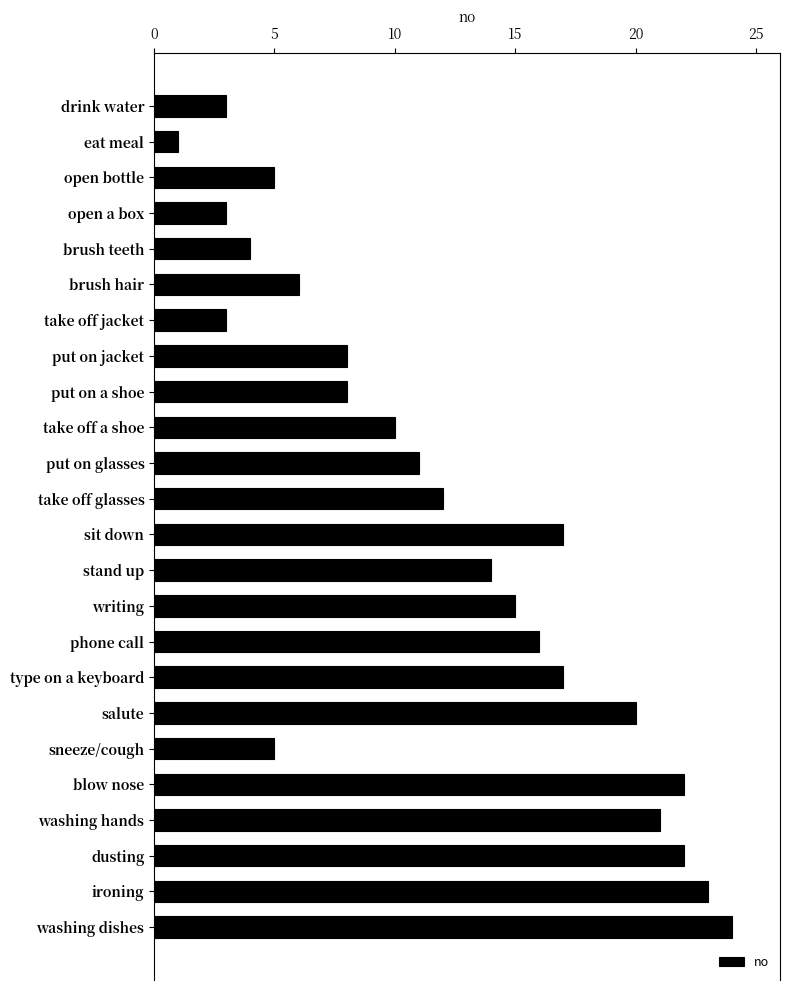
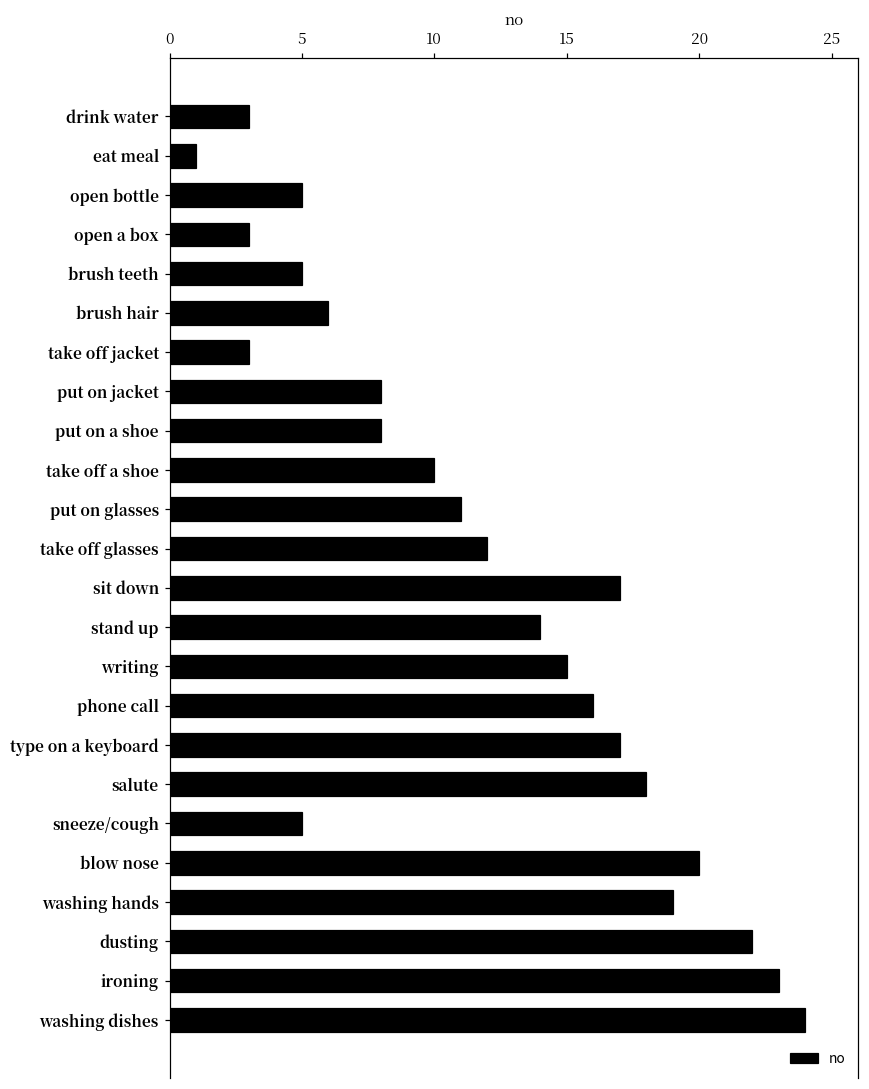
  {
    "drink water": 3,
    "eat meal": 1,
    "open bottle": 5,
    "open a box": 3,
-   "brush teeth": 4,
+   "brush teeth": 5,
    "brush hair": 6,
    "take off jacket": 3,
    "put on jacket": 8,
    "put on a shoe": 8,
    "take off a shoe": 10,
    "put on glasses": 11,
    "take off glasses": 12,
    "sit down": 17,
    "stand up": 14,
    "writing": 15,
    "phone call": 16,
    "type on a keyboard": 17,
-   "salute": 20,
+   "salute": 18,
    "sneeze/cough": 5,
-   "blow nose": 22,
-   "washing hands": 21,
+   "blow nose": 20,
+   "washing hands": 19,
    "dusting": 22,
    "ironing": 23,
    "washing dishes": 24
  }
